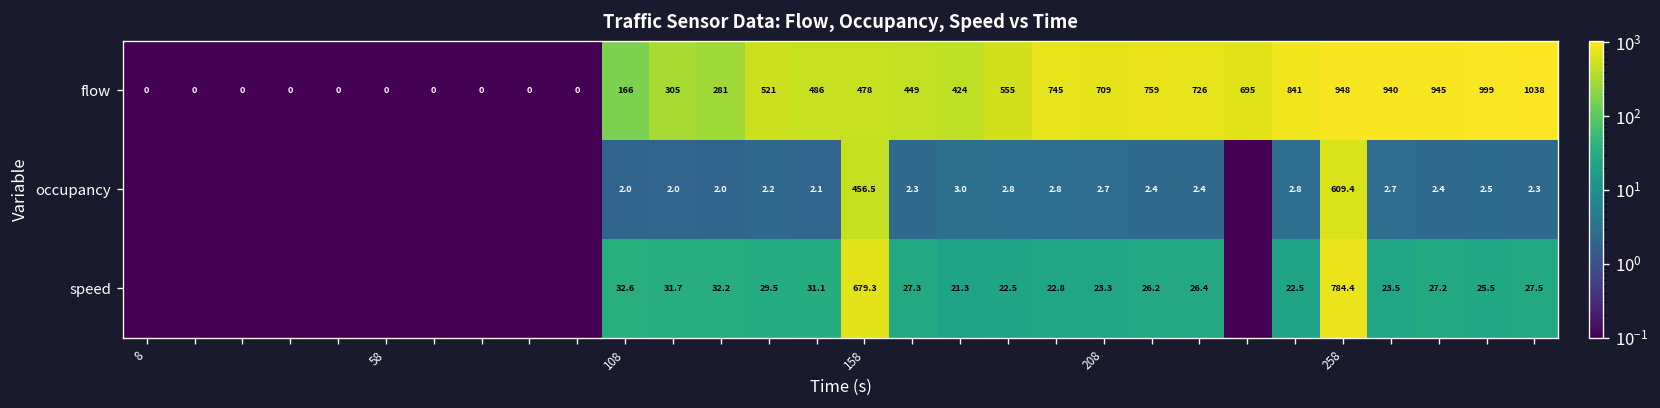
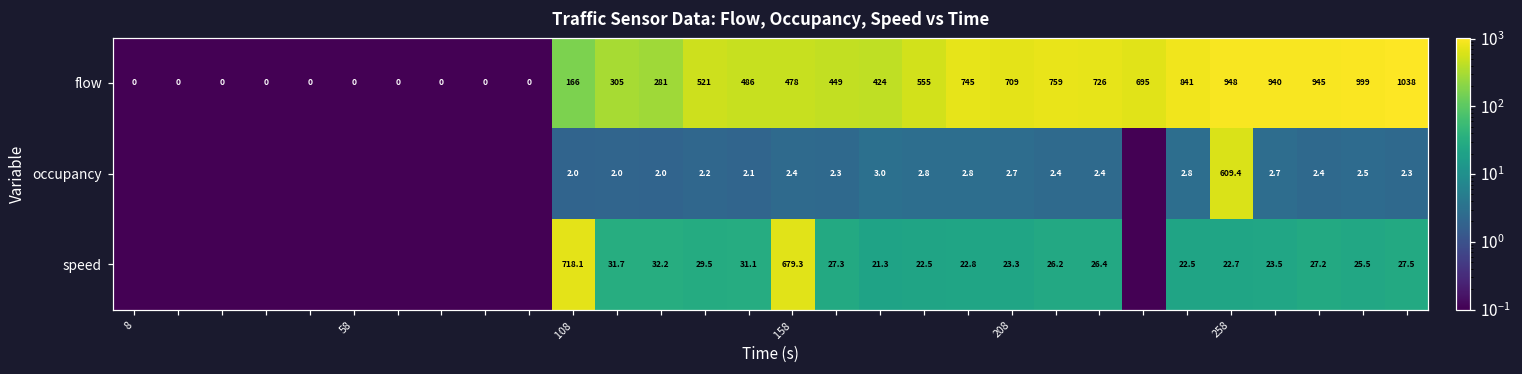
  {
    "flow": {
      "8": 0,
      "58": 0,
      "108": 166,
      "158": 478,
      "208": 709,
      "258": 948
    },
    "occupancy": {
      "108": 2.0,
-     "158": 456.5,
+     "158": 2.4,
      "208": 2.7,
      "258": 609.4
    },
    "speed": {
-     "108": 32.6,
+     "108": 718.1,
      "158": 679.3,
      "208": 23.3,
-     "258": 784.4
+     "258": 22.7
    }
  }
